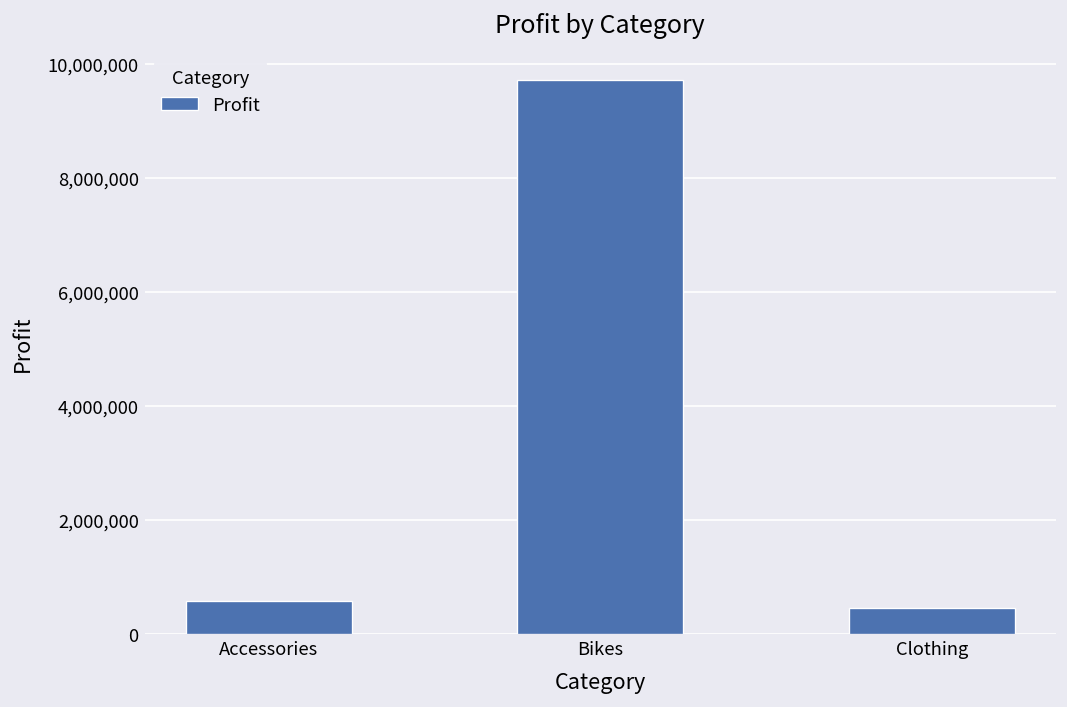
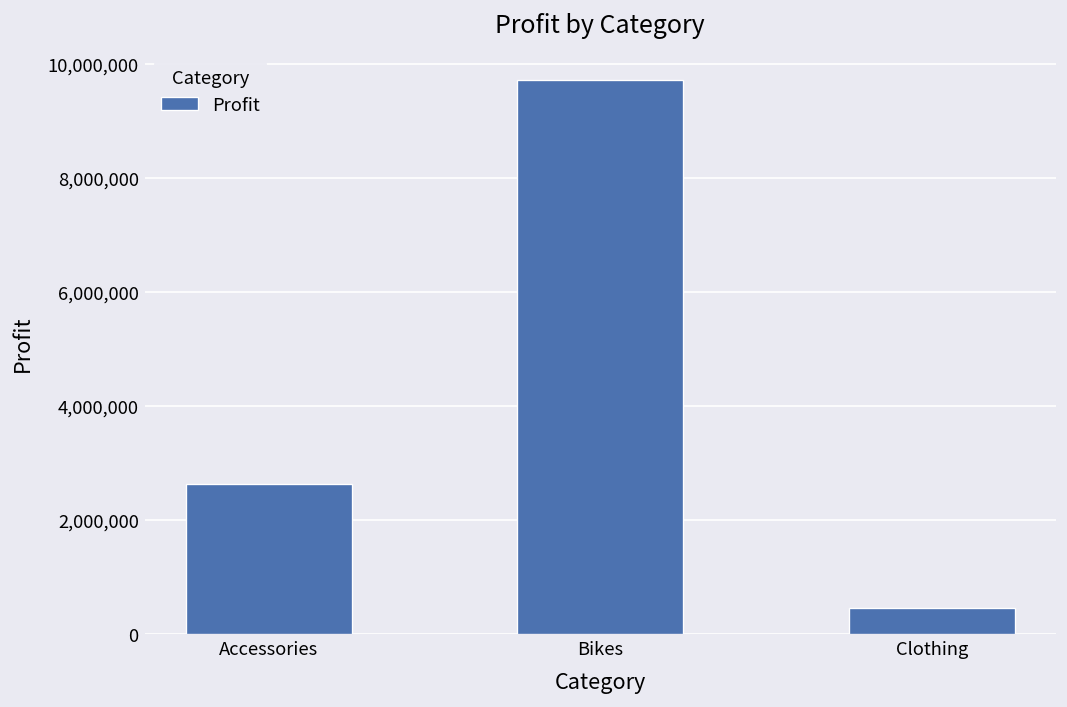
  {
-   "Accessories": "600,000",
+   "Accessories": "2,600,000",
    "Bikes": "9,700,000",
    "Clothing": "500,000"
  }
